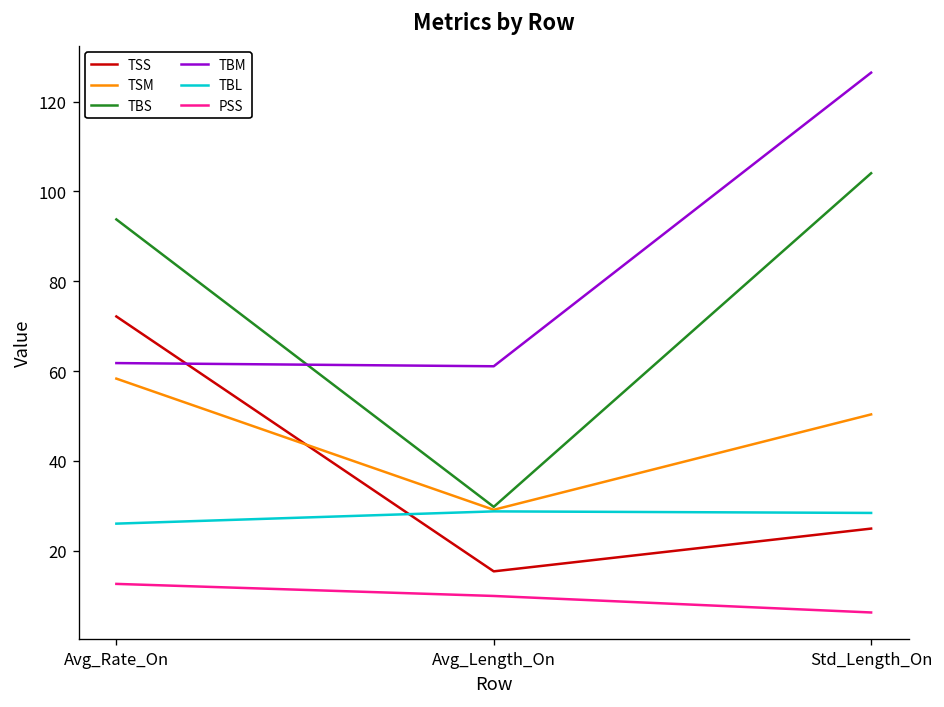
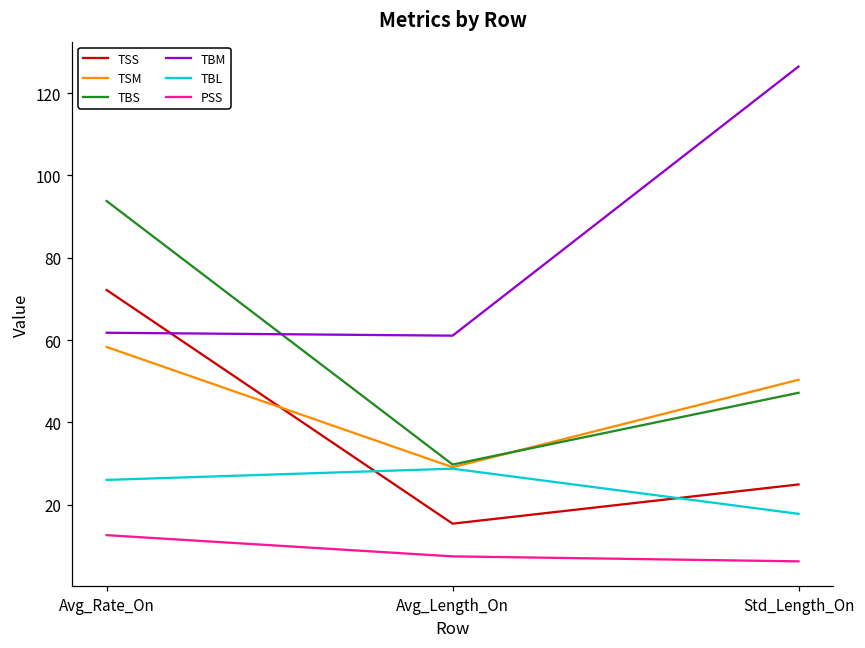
  {
    "TSS": {
      "Avg_Rate_On": 72,
      "Avg_Length_On": 15,
      "Std_Length_On": 25
    },
    "TSM": {
      "Avg_Rate_On": 58,
      "Std_Length_On": 50
    },
    "TBS": {
      "Avg_Rate_On": 94,
-     "Std_Length_On": 104
+     "Std_Length_On": 47
    },
    "TBM": {
      "Avg_Rate_On": 62,
      "Avg_Length_On": 61,
      "Std_Length_On": 126
    },
    "TBL": {
      "Avg_Rate_On": 26,
-     "Std_Length_On": 28
+     "Std_Length_On": 18
    },
    "PSS": {
      "Avg_Rate_On": 13,
-     "Avg_Length_On": 10,
+     "Avg_Length_On": 7,
      "Std_Length_On": 6
    }
  }
